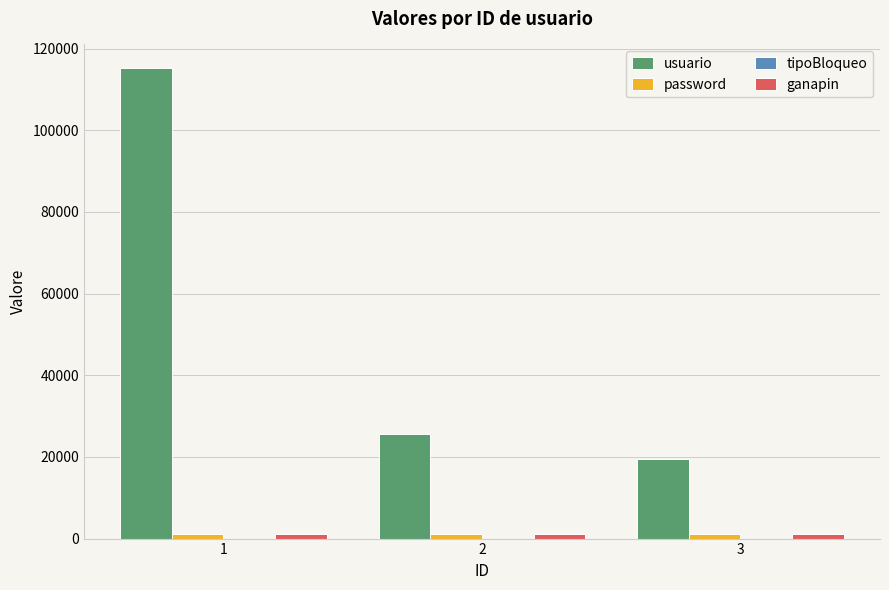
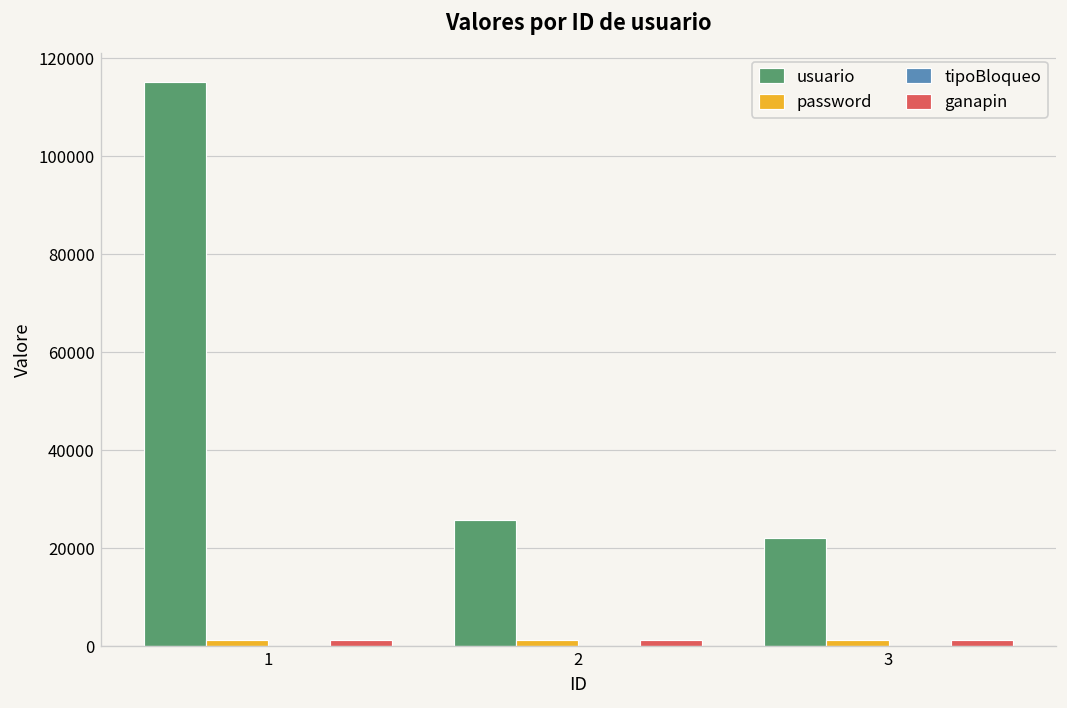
  {
    "usuario": {
      "1": 115000,
      "2": 26000,
-     "3": 19000
+     "3": 22000
    },
    "password": {
      "1": 1000,
      "2": 1000,
      "3": 1000
    },
    "ganapin": {
      "1": 1000,
      "2": 1000,
      "3": 1000
    }
  }
